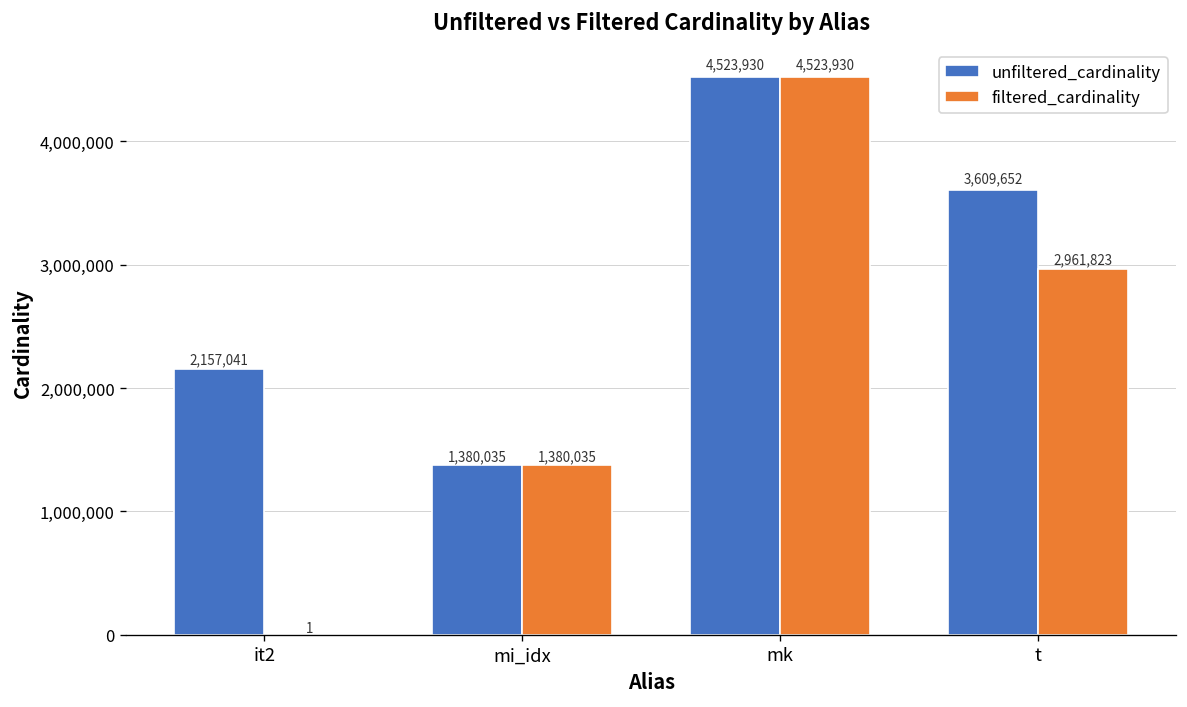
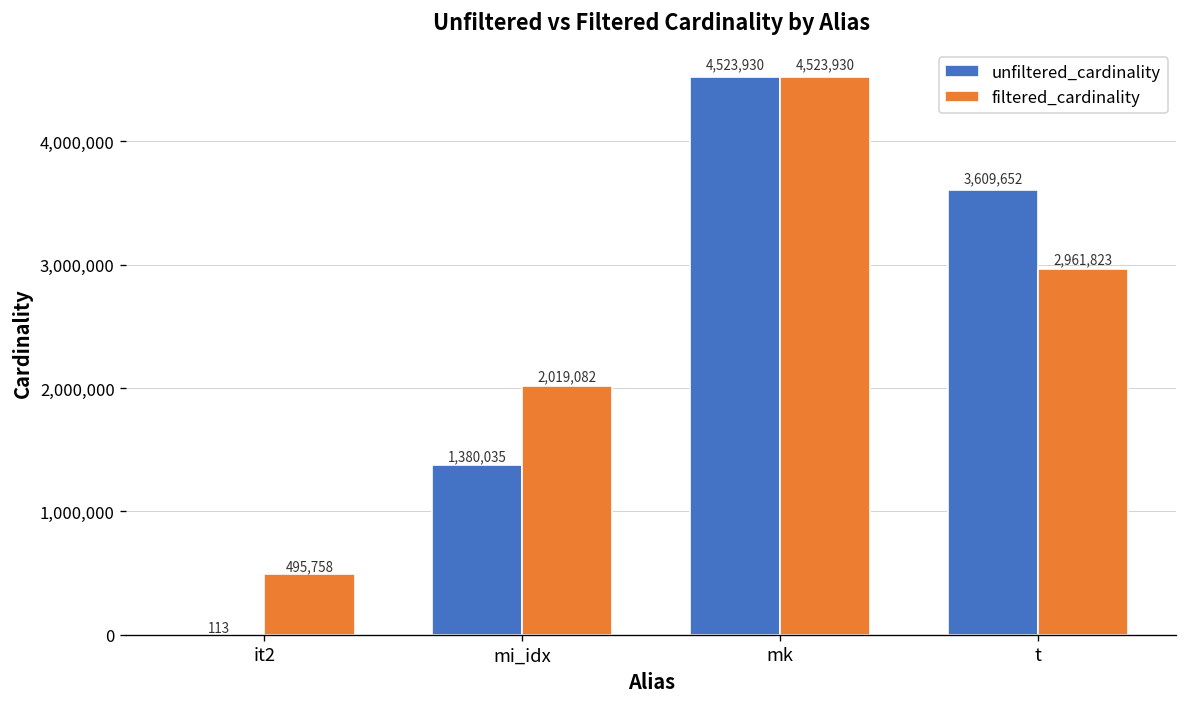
  {
    "unfiltered_cardinality": {
-     "it2": "2,157,041",
+     "it2": "113",
      "mi_idx": "1,380,035",
      "mk": "4,523,930",
      "t": "3,609,652"
    },
    "filtered_cardinality": {
-     "it2": "1",
-     "mi_idx": "1,380,035",
+     "it2": "495,758",
+     "mi_idx": "2,019,082",
      "mk": "4,523,930",
      "t": "2,961,823"
    }
  }
